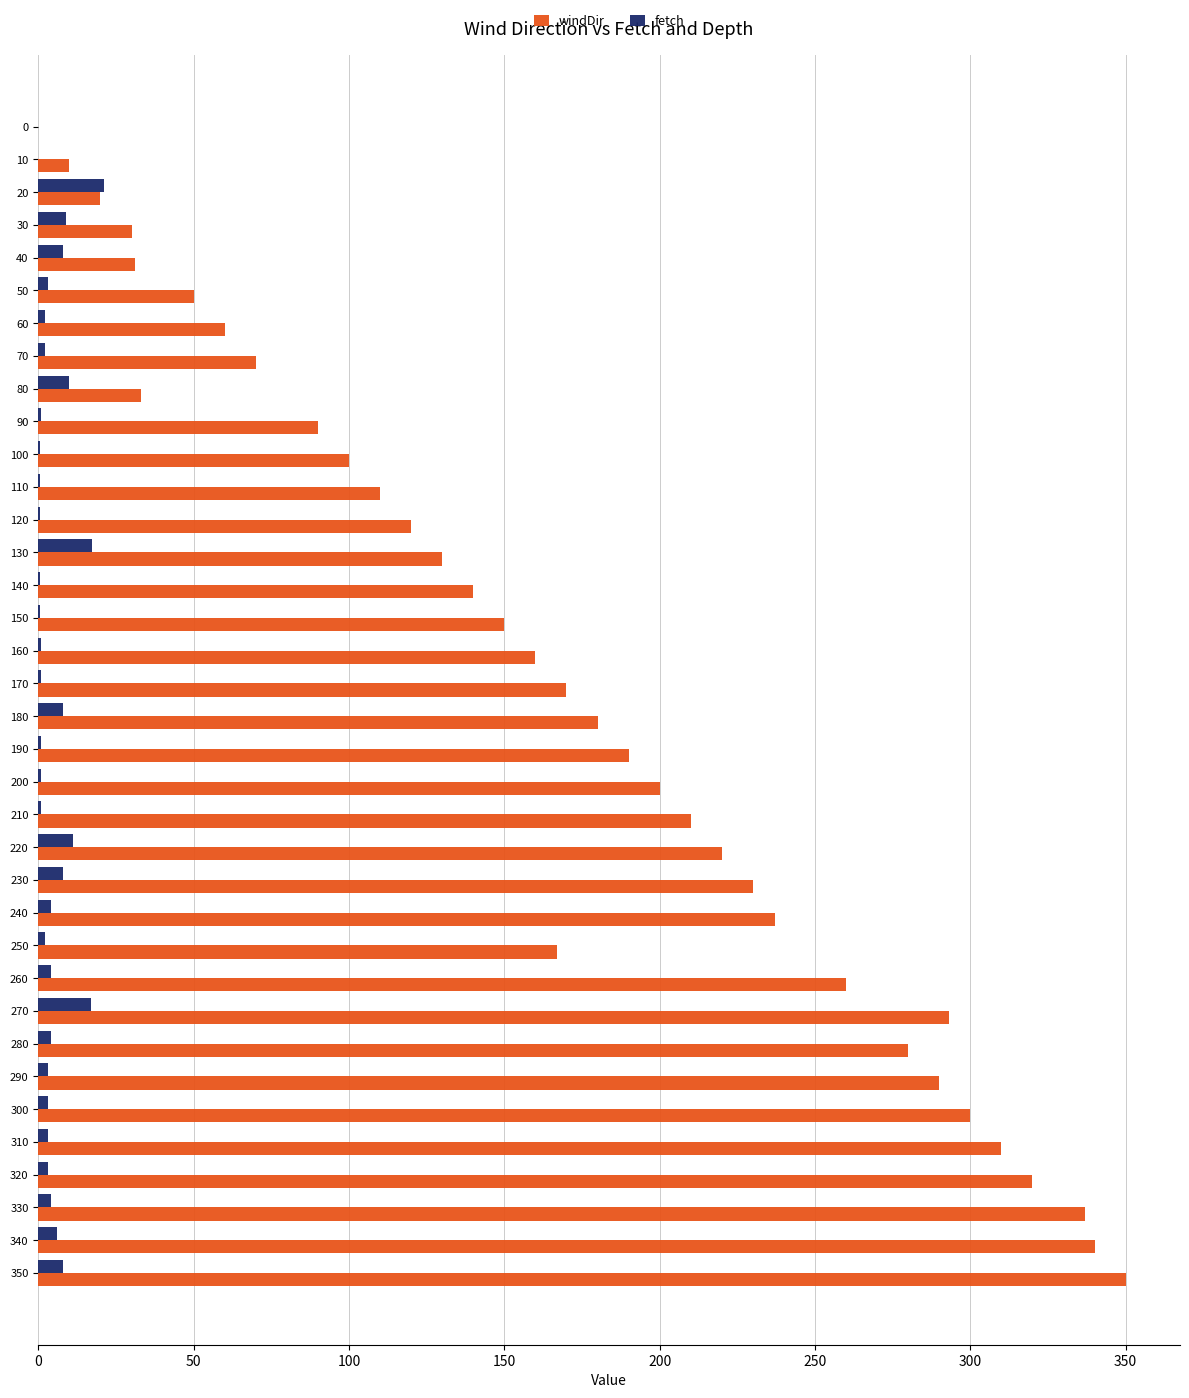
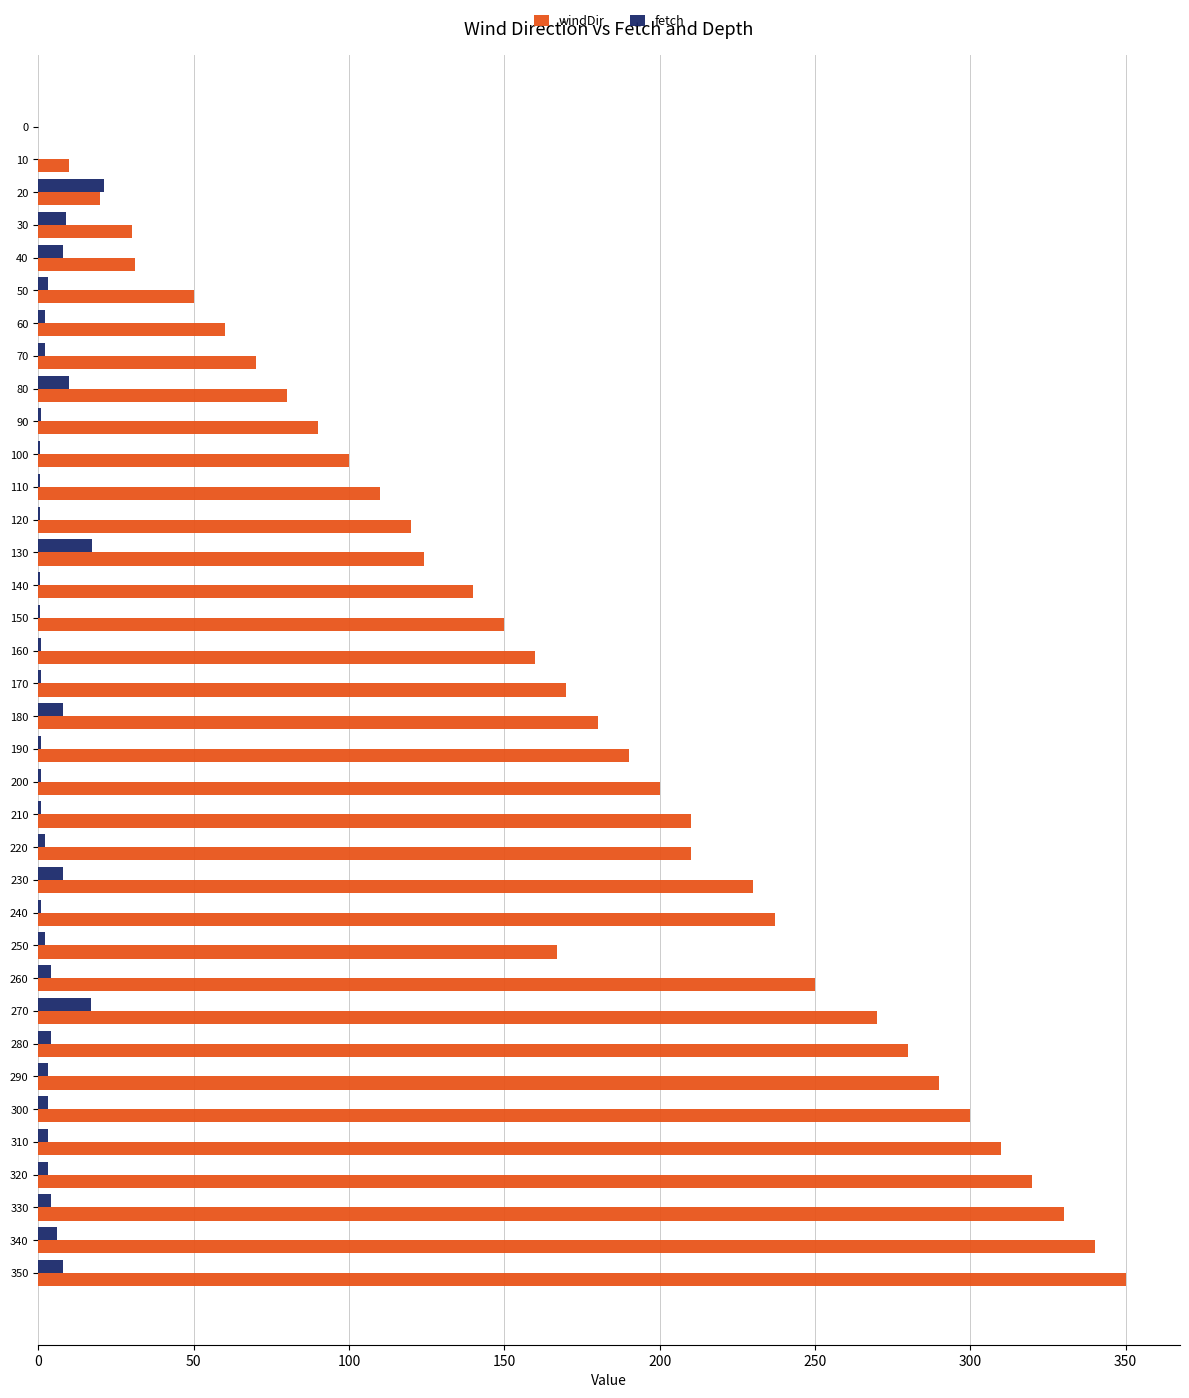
  {
    "windDir": {
      "0": 0,
      "10": 10,
      "20": 20,
      "30": 30,
      "40": 31,
      "50": 50,
      "60": 60,
      "70": 70,
-     "80": 33,
+     "80": 80,
      "90": 90,
      "100": 100,
      "110": 110,
      "120": 120,
-     "130": 130,
+     "130": 124,
      "140": 140,
      "150": 150,
      "160": 160,
      "170": 170,
      "180": 180,
      "190": 190,
      "200": 200,
      "210": 210,
-     "220": 220,
+     "220": 210,
      "230": 230,
      "240": 237,
      "250": 167,
-     "260": 260,
-     "270": 293,
+     "260": 250,
+     "270": 270,
      "280": 280,
      "290": 290,
      "300": 300,
      "310": 310,
      "320": 320,
-     "330": 337,
+     "330": 330,
      "340": 340,
      "350": 350
    },
    "fetch": {
      "0": 0,
      "10": 0,
      "20": 21,
      "30": 9,
      "40": 8,
      "50": 3,
      "60": 2,
      "70": 2,
      "80": 10,
      "90": 1,
      "130": 17,
      "160": 1,
      "170": 1,
      "180": 8,
      "190": 1,
      "200": 1,
      "210": 1,
-     "220": 11,
+     "220": 2,
      "230": 8,
-     "240": 4,
+     "240": 1,
      "250": 2,
      "260": 4,
      "270": 17,
      "280": 4,
      "290": 3,
      "300": 3,
      "310": 3,
      "320": 3,
      "330": 4,
      "340": 6,
      "350": 8
    }
  }
